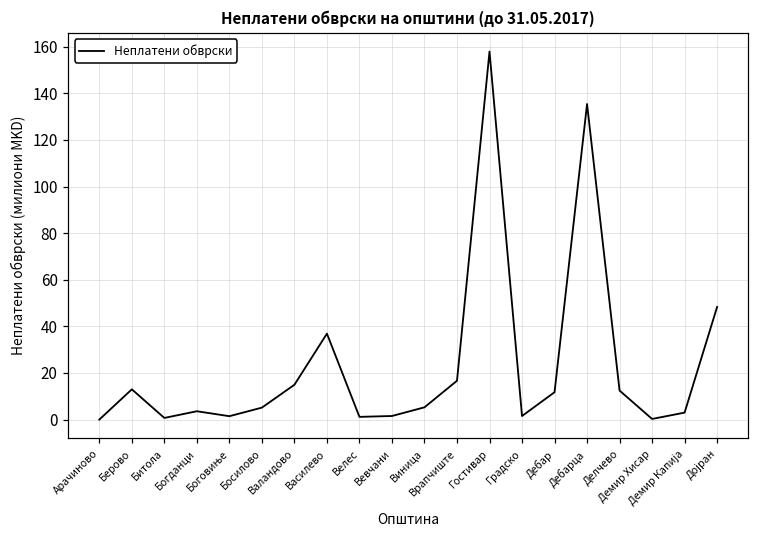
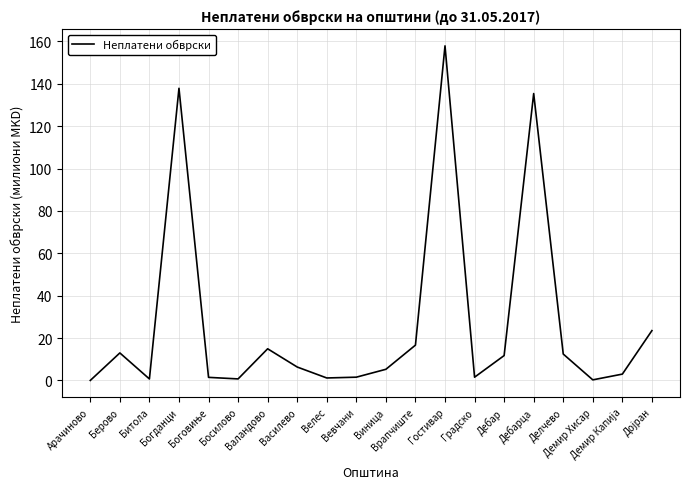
  {
    "Арачиново": 0,
    "Берово": 13,
    "Битола": 1,
-   "Богданци": 4,
+   "Богданци": 138,
    "Боговиње": 1,
-   "Босилово": 5,
+   "Босилово": 1,
    "Валандово": 15,
-   "Василево": 37,
+   "Василево": 6,
    "Велес": 1,
    "Вевчани": 2,
    "Виница": 5,
    "Врапчиште": 17,
    "Гостивар": 158,
    "Градско": 2,
    "Дебар": 12,
    "Дебарца": 135,
    "Делчево": 12,
    "Демир Хисар": 0,
    "Демир Капија": 3,
-   "Дојран": 48
+   "Дојран": 24
  }
